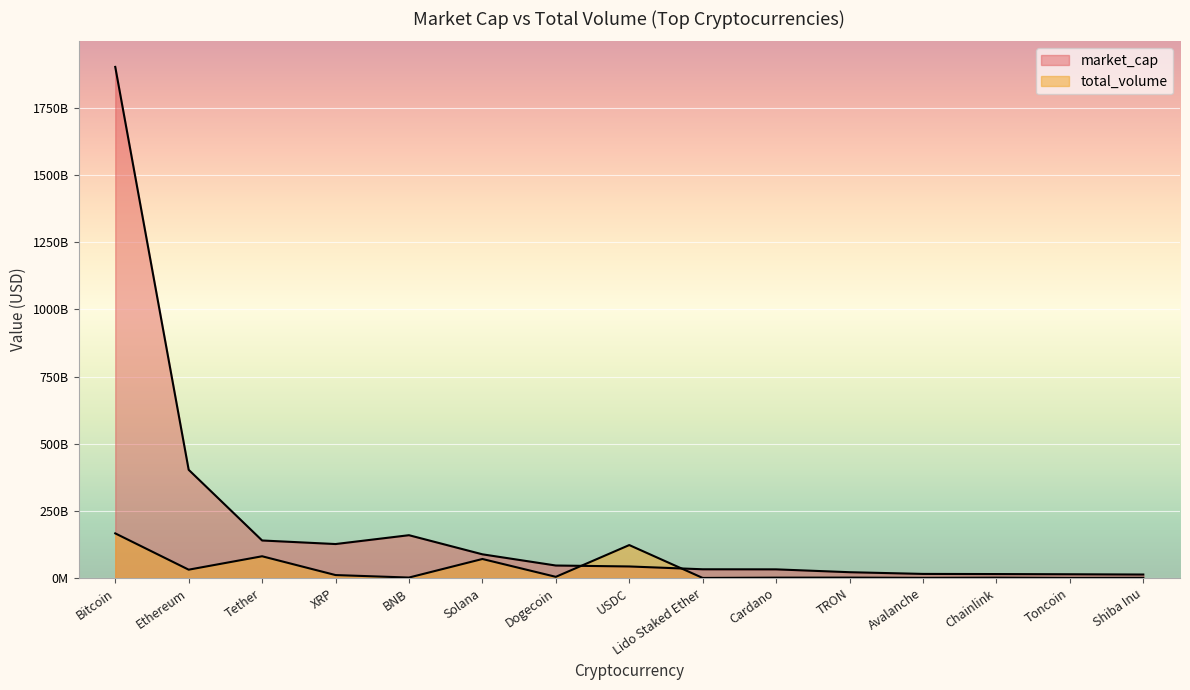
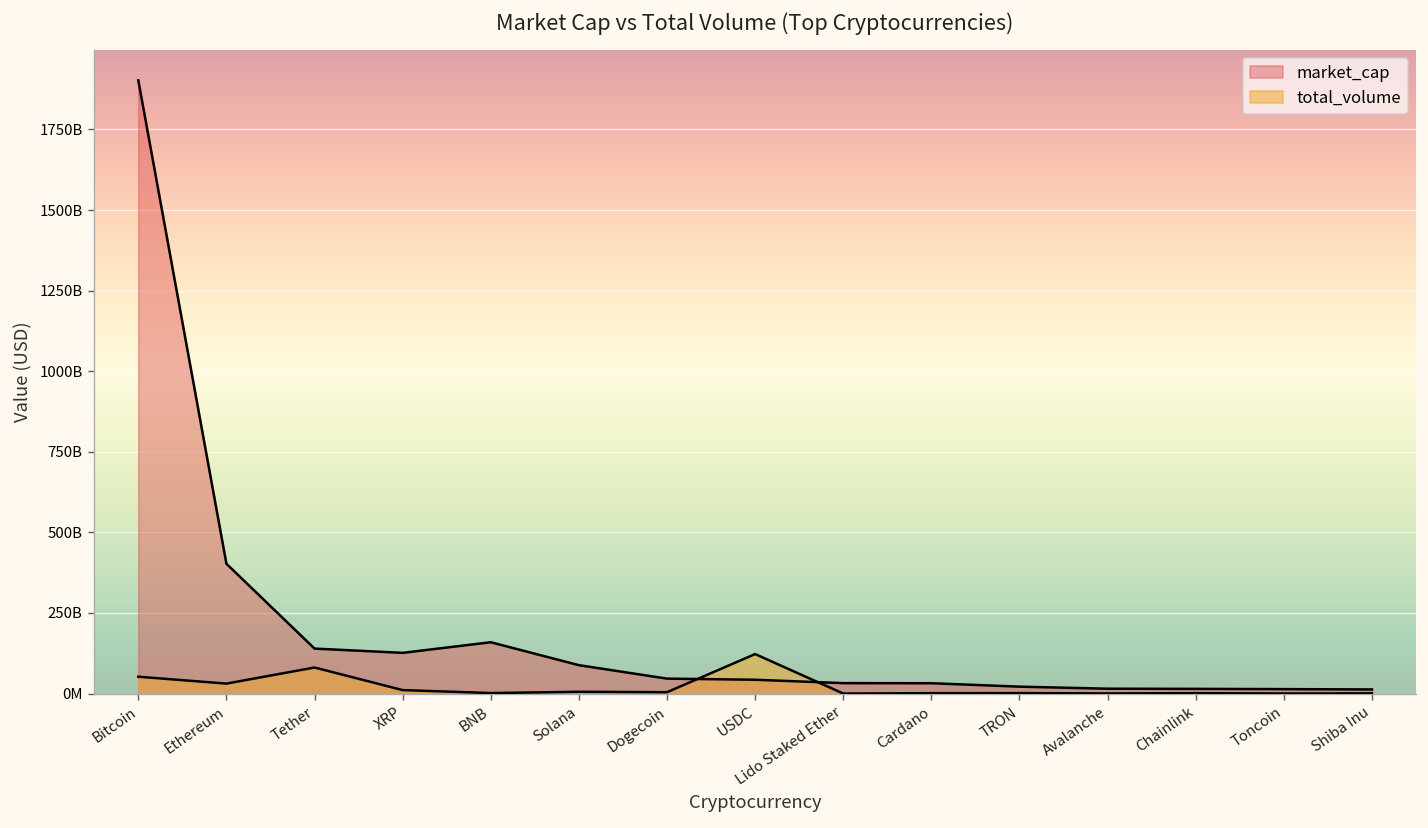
  {
    "market_cap": {
      "Bitcoin": 1900000000000,
      "Ethereum": 400000000000,
      "Tether": 140000000000,
      "XRP": 130000000000,
      "BNB": 160000000000,
      "Solana": 90000000000,
      "Dogecoin": 50000000000,
      "USDC": 40000000000,
      "Lido Staked Ether": 30000000000,
      "Cardano": 30000000000,
      "TRON": 20000000000,
      "Avalanche": 20000000000,
      "Chainlink": 10000000000,
      "Toncoin": 10000000000,
      "Shiba Inu": 10000000000
    },
    "total_volume": {
-     "Bitcoin": 170000000000,
+     "Bitcoin": 50000000000,
      "Ethereum": 30000000000,
      "Tether": 80000000000,
      "XRP": 10000000000,
      "BNB": 0,
-     "Solana": 70000000000,
+     "Solana": 10000000000,
      "Dogecoin": 0,
      "USDC": 120000000000,
      "Lido Staked Ether": 0,
      "Cardano": 0,
      "TRON": 0,
      "Avalanche": 0,
      "Chainlink": 0,
      "Toncoin": 0,
      "Shiba Inu": 0
    }
  }
